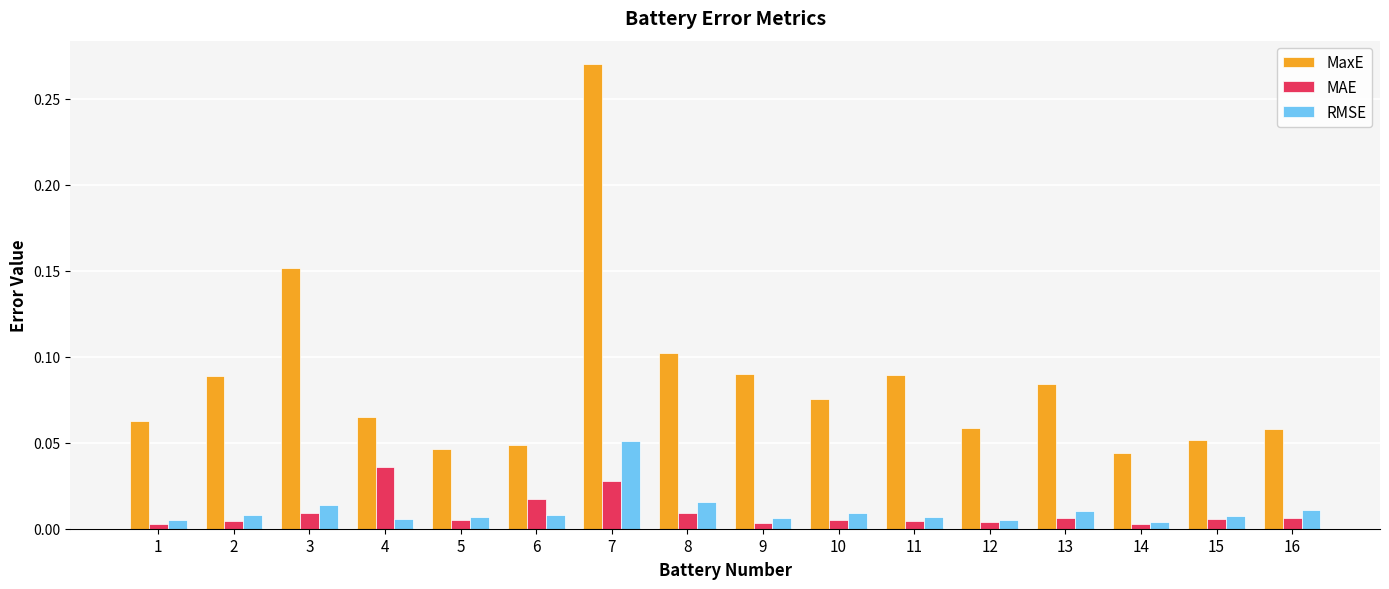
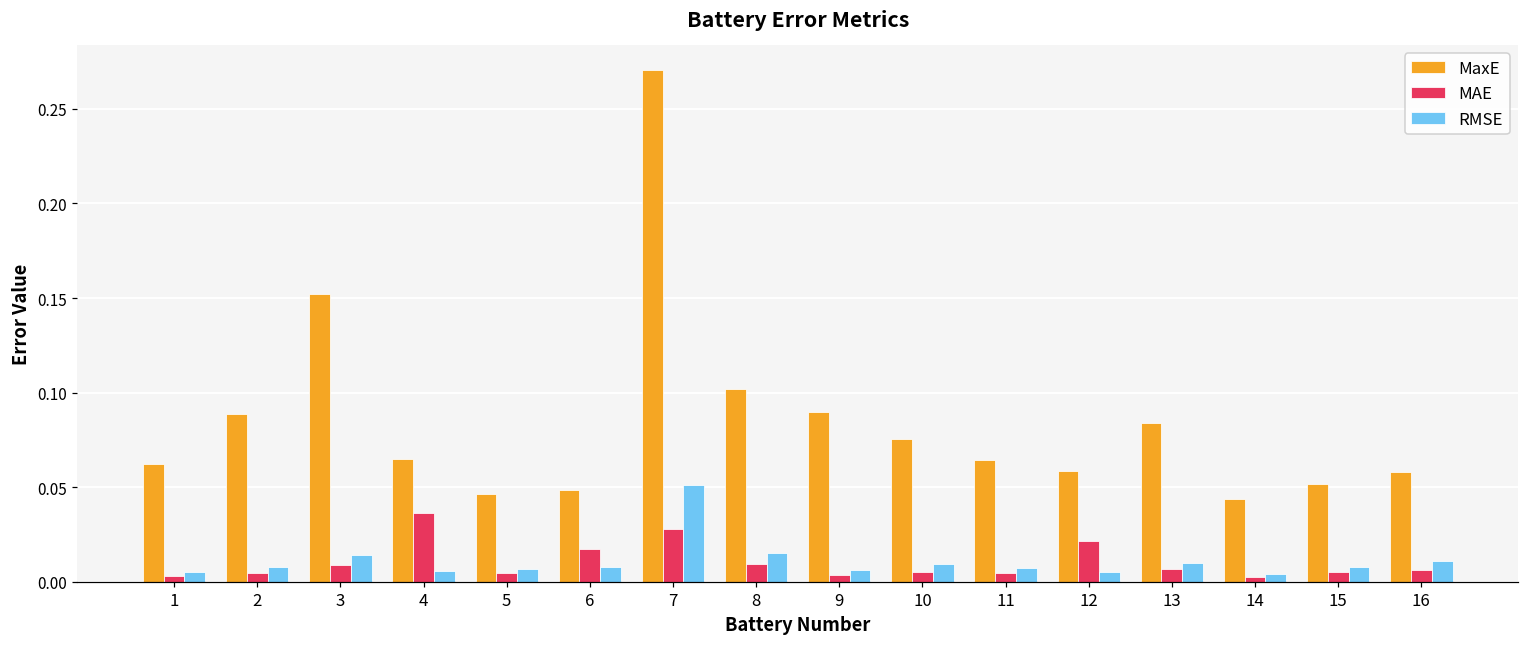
  {
    "MaxE": {
      "1": 0.062,
      "2": 0.089,
      "3": 0.152,
      "4": 0.065,
      "5": 0.046,
      "6": 0.049,
      "7": 0.270,
      "8": 0.102,
      "9": 0.090,
      "10": 0.075,
-     "11": 0.089,
+     "11": 0.064,
      "12": 0.059,
      "13": 0.084,
      "14": 0.044,
      "15": 0.052,
      "16": 0.058
    },
    "MAE": {
      "1": 0.003,
      "2": 0.004,
      "3": 0.009,
      "4": 0.036,
      "5": 0.005,
      "6": 0.017,
      "7": 0.028,
      "8": 0.009,
      "9": 0.004,
      "10": 0.005,
      "11": 0.005,
-     "12": 0.004,
+     "12": 0.022,
      "13": 0.006,
      "14": 0.003,
      "15": 0.005,
      "16": 0.006
    },
    "RMSE": {
      "1": 0.005,
      "2": 0.008,
      "3": 0.014,
      "4": 0.006,
      "5": 0.007,
      "6": 0.008,
      "7": 0.051,
      "8": 0.015,
      "9": 0.006,
      "10": 0.009,
      "11": 0.007,
      "12": 0.005,
      "13": 0.010,
      "14": 0.004,
      "15": 0.008,
      "16": 0.011
    }
  }
